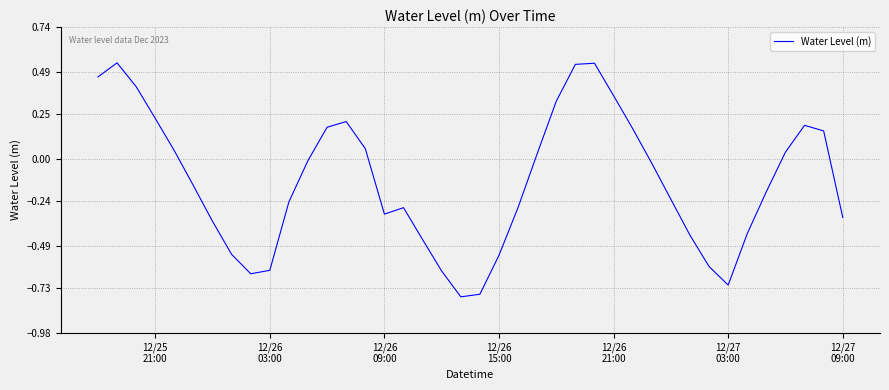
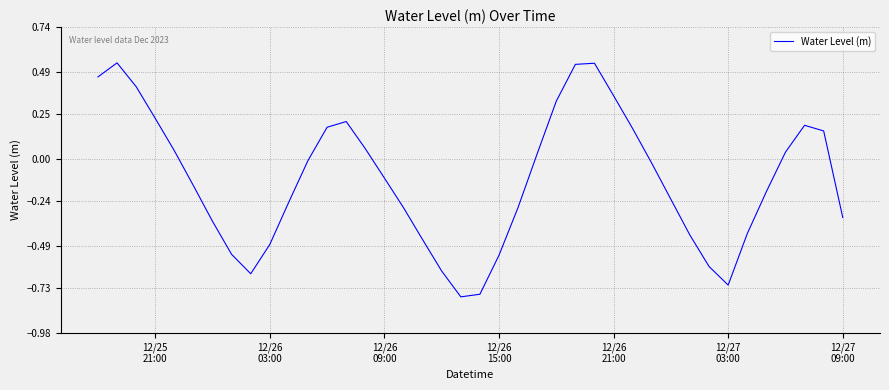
  {
    "12/25 21:00": 0.23,
-   "12/26 03:00": -0.63,
-   "12/26 09:00": -0.31,
+   "12/26 03:00": -0.48,
+   "12/26 09:00": -0.11,
    "12/26 15:00": -0.54,
    "12/26 21:00": 0.35,
    "12/27 03:00": -0.71,
    "12/27 09:00": -0.33
  }
